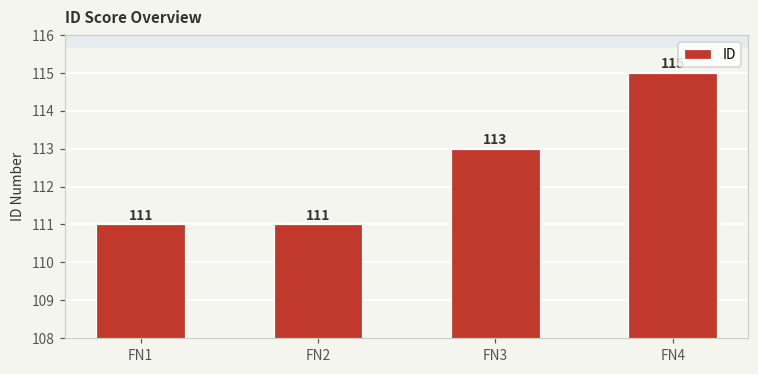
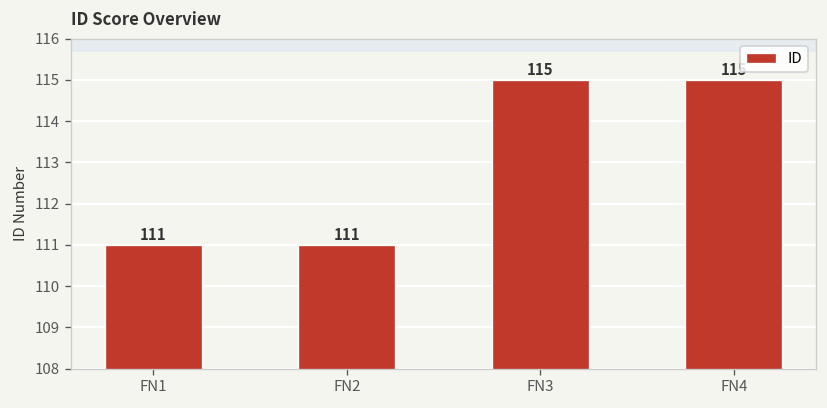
  {
    "FN1": 111,
    "FN2": 111,
-   "FN3": 113
+   "FN3": 115
  }
